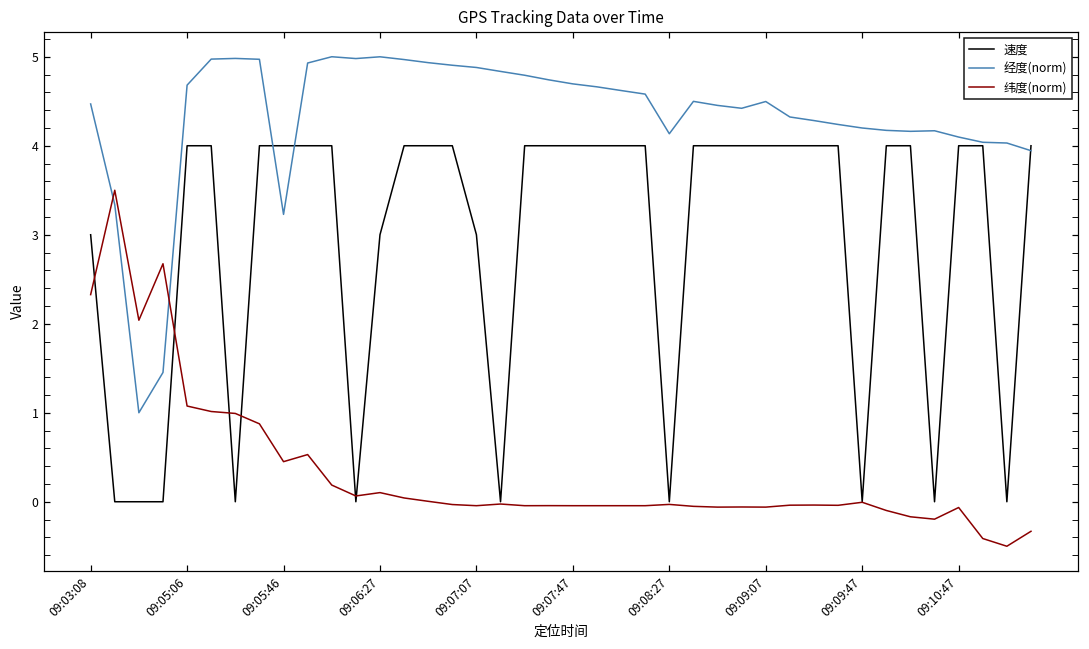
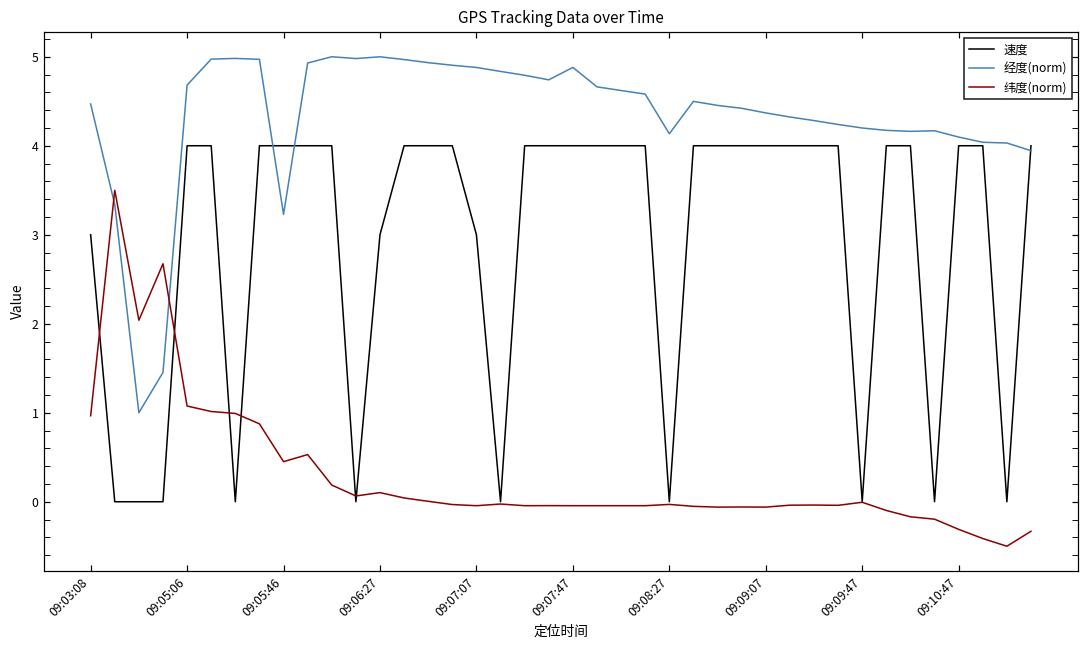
  {
    "速度": {
      "09:03:08": 3.0,
      "09:05:06": 4.0,
      "09:05:46": 4.0,
      "09:06:27": 3.0,
      "09:07:07": 3.0,
      "09:07:47": 4.0,
      "09:09:07": 4.0,
      "09:10:47": 4.0
    },
    "经度(norm)": {
      "09:03:08": 4.5,
      "09:05:06": 4.7,
      "09:05:46": 3.2,
      "09:06:27": 5.0,
      "09:07:07": 4.9,
-     "09:07:47": 4.7,
+     "09:07:47": 4.9,
      "09:08:27": 4.1,
-     "09:09:07": 4.5,
+     "09:09:07": 4.4,
      "09:09:47": 4.2,
      "09:10:47": 4.1
    },
    "纬度(norm)": {
-     "09:03:08": 2.3,
+     "09:03:08": 1.0,
      "09:05:06": 1.1,
      "09:05:46": 0.5,
      "09:06:27": 0.1,
      "09:07:07": 0.0,
      "09:07:47": 0.0,
      "09:09:07": -0.1,
-     "09:10:47": -0.1
+     "09:10:47": -0.3
    }
  }
